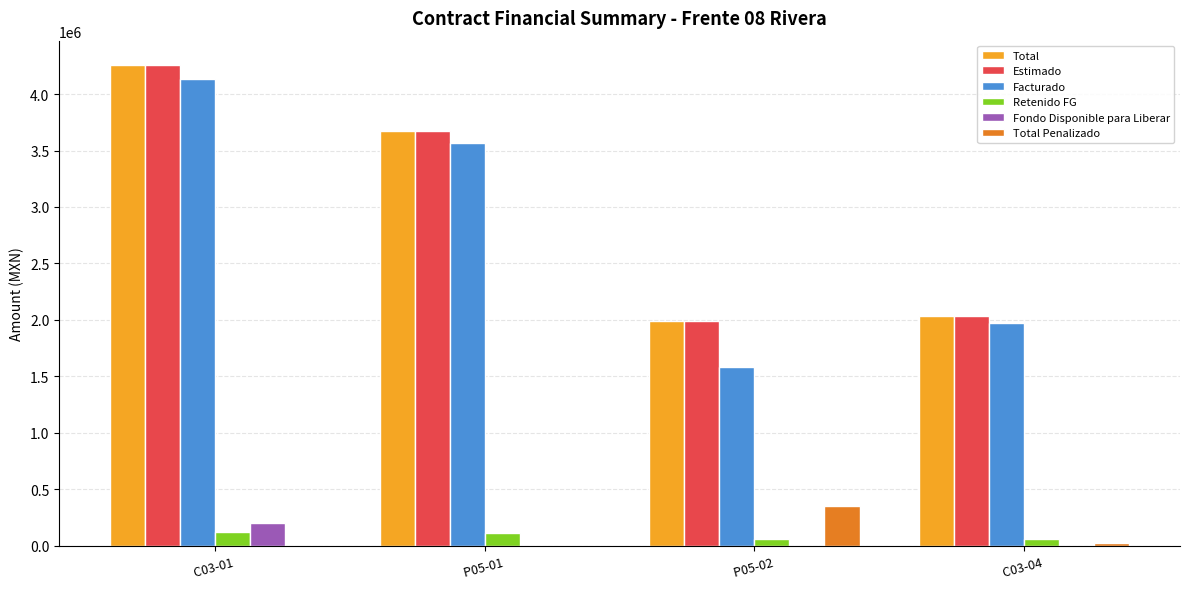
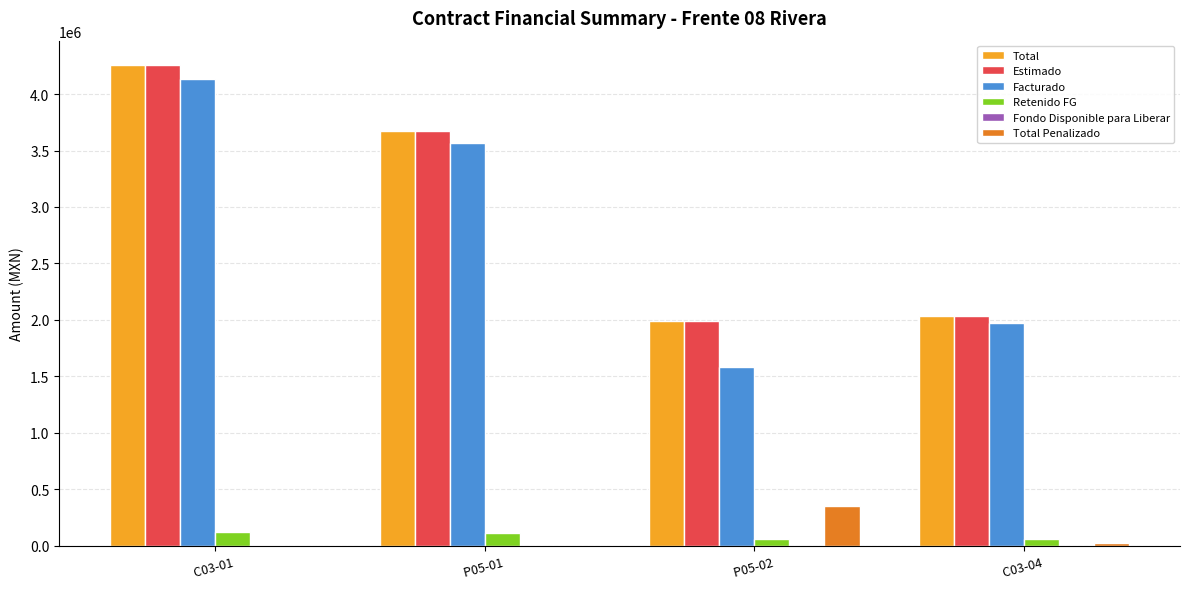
  {
    "Estimado": {
      "C03-01": 4260000,
      "P05-01": 3670000,
      "P05-02": 1990000,
      "C03-04": 2040000
    },
    "Facturado": {
      "C03-01": 4140000,
      "P05-01": 3560000,
      "P05-02": 1590000,
      "C03-04": 1970000
    },
    "Retenido FG": {
      "C03-01": 120000,
      "P05-01": 110000,
      "P05-02": 60000,
      "C03-04": 60000
    },
    "Fondo Disponible para Liberar": {
-     "C03-01": 200000,
+     "C03-01": 0,
      "P05-01": 0,
      "P05-02": 0,
      "C03-04": 0
    }
  }
